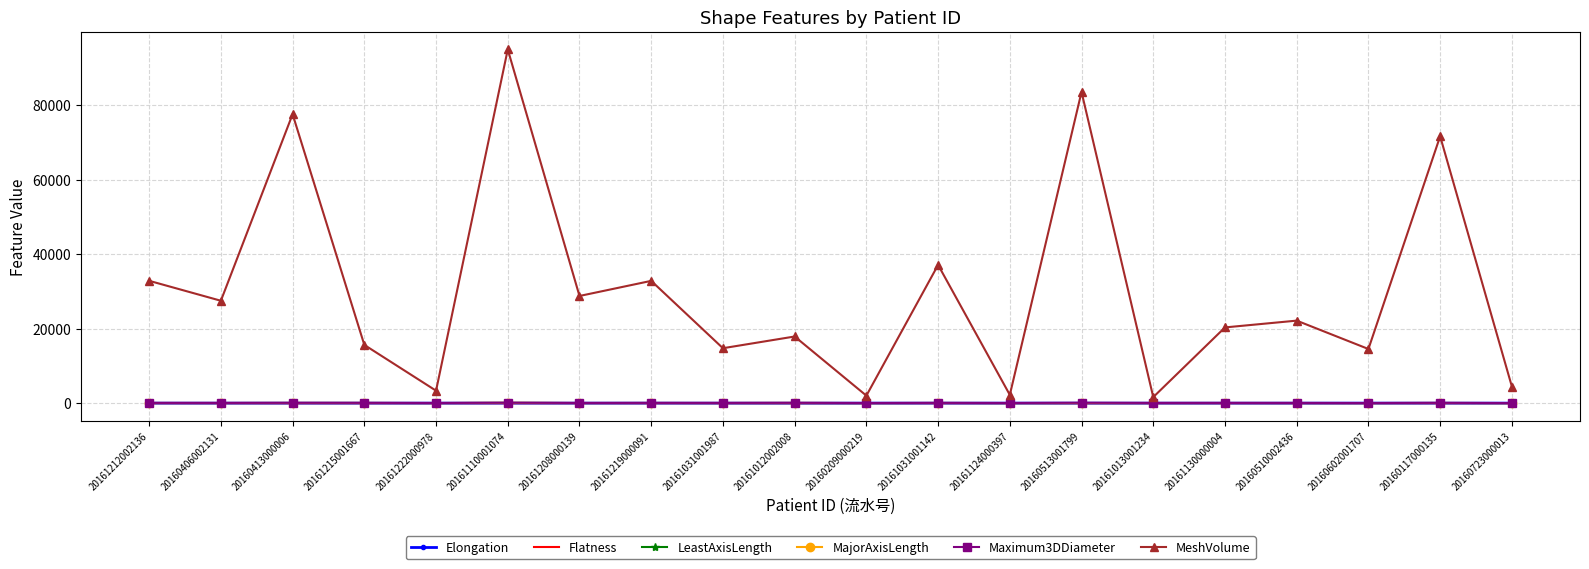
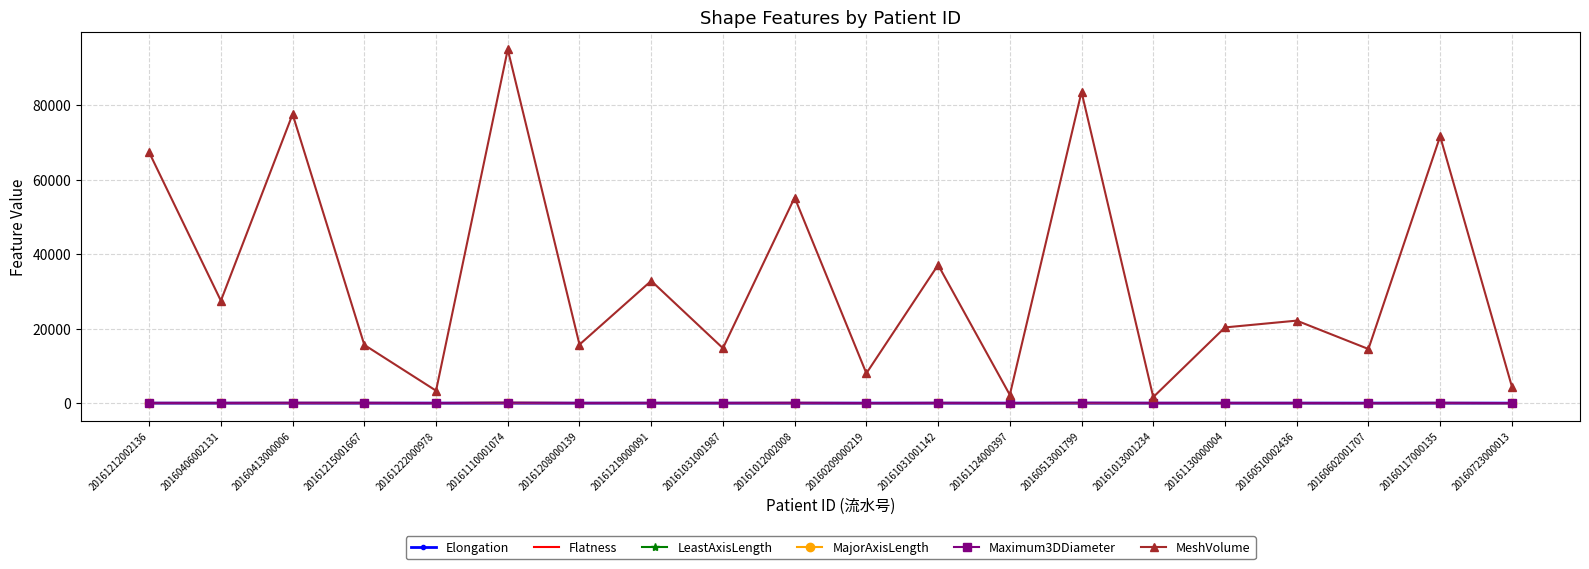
  {
    "MeshVolume": {
-     "20161212002136": 33000,
+     "20161212002136": 67000,
      "20160406002131": 27000,
      "20160413000006": 78000,
      "20161215001667": 16000,
      "20161222000978": 3000,
      "20161110001074": 95000,
-     "20161208000139": 29000,
+     "20161208000139": 16000,
      "20161219000091": 33000,
      "20161031001987": 15000,
-     "20161012002008": 18000,
-     "20160209000219": 2000,
+     "20161012002008": 55000,
+     "20160209000219": 8000,
      "20161031001142": 37000,
      "20161124000397": 2000,
      "20160513001799": 84000,
      "20161013001234": 2000,
      "20161130000004": 20000,
      "20160510002436": 22000,
      "20160602001707": 15000,
      "20160117000135": 72000,
      "20160723000013": 4000
    }
  }
